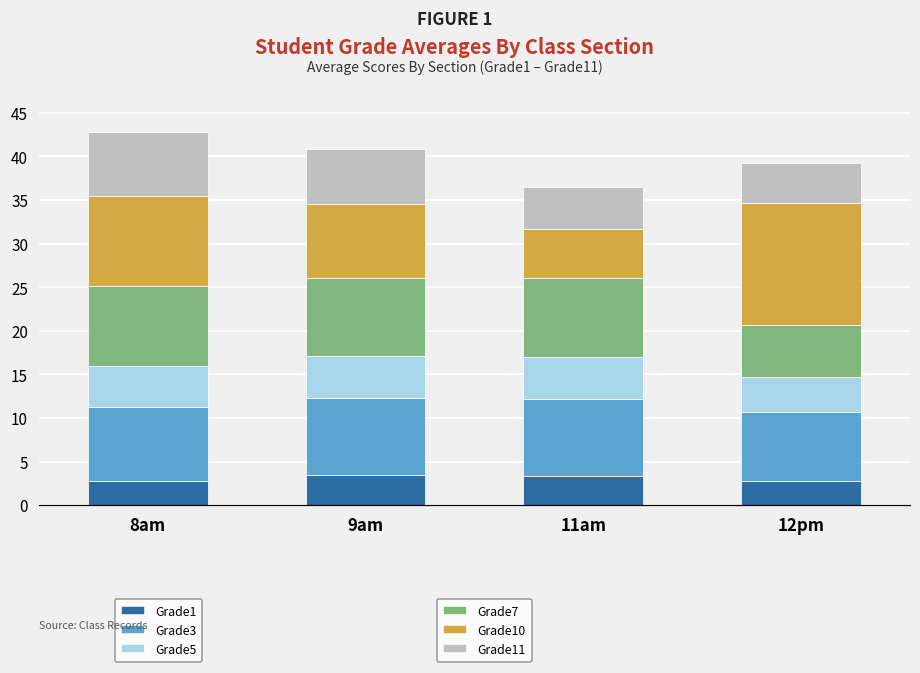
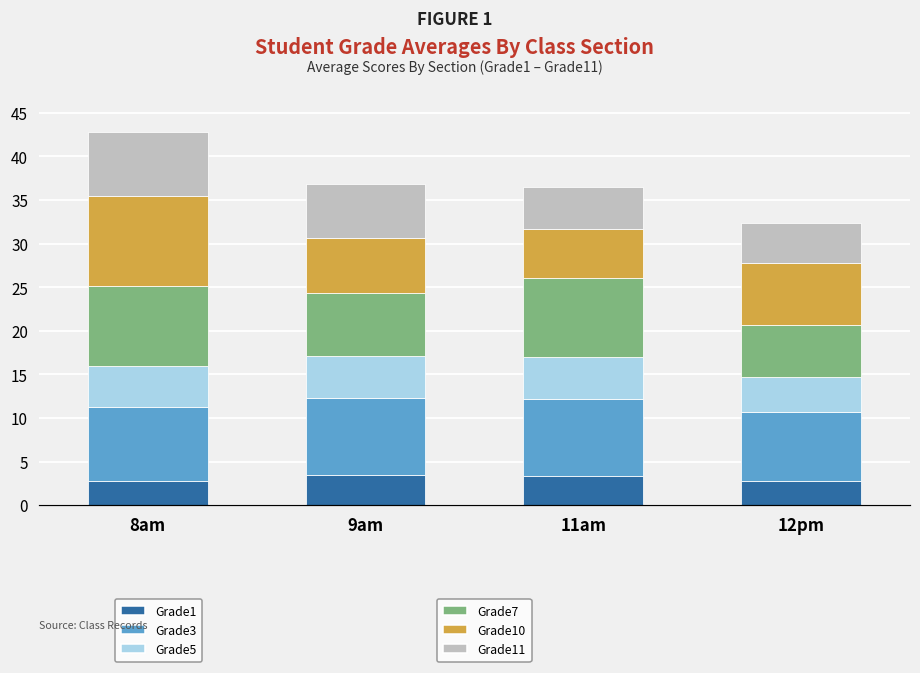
  {
    "Grade7": {
      "8am": 9,
-     "9am": 9,
+     "9am": 7,
      "11am": 9,
      "12pm": 6
    },
    "Grade10": {
      "8am": 10,
-     "9am": 9,
+     "9am": 6,
      "11am": 6,
-     "12pm": 14
+     "12pm": 7
    }
  }
